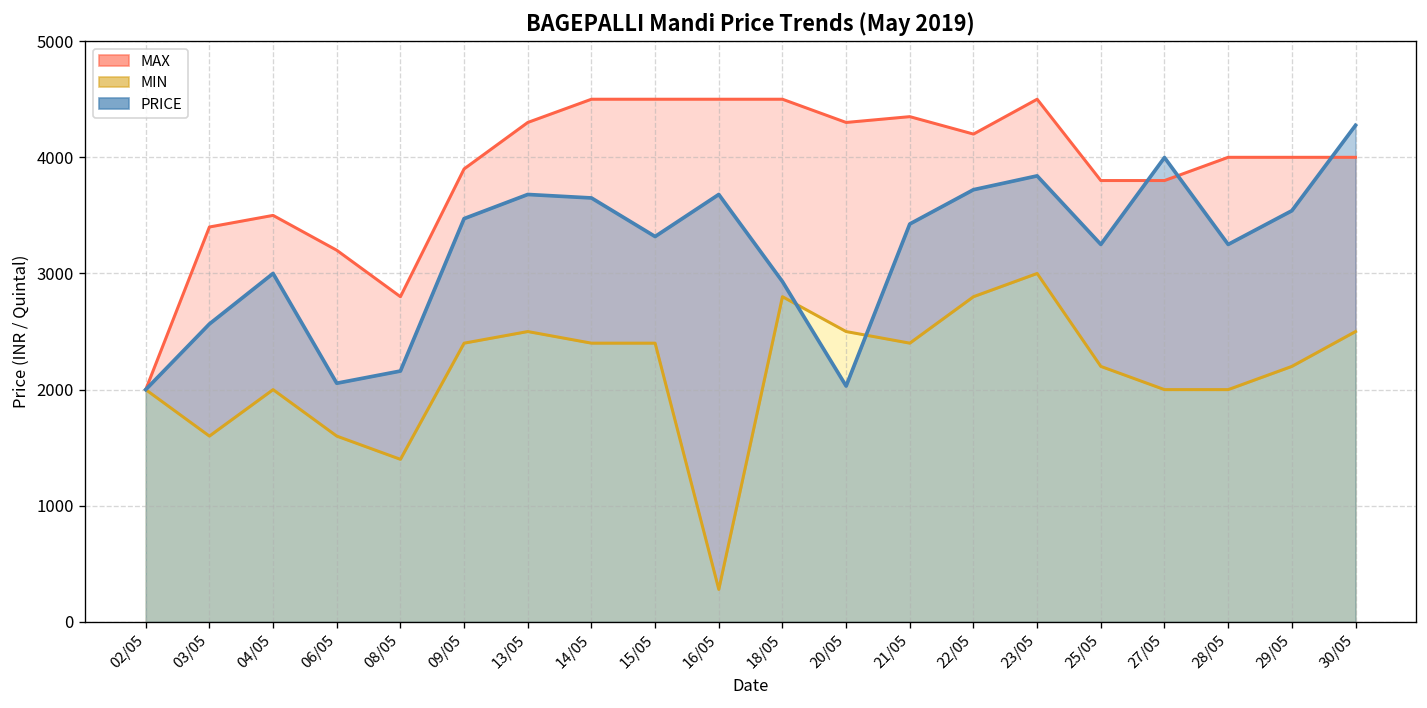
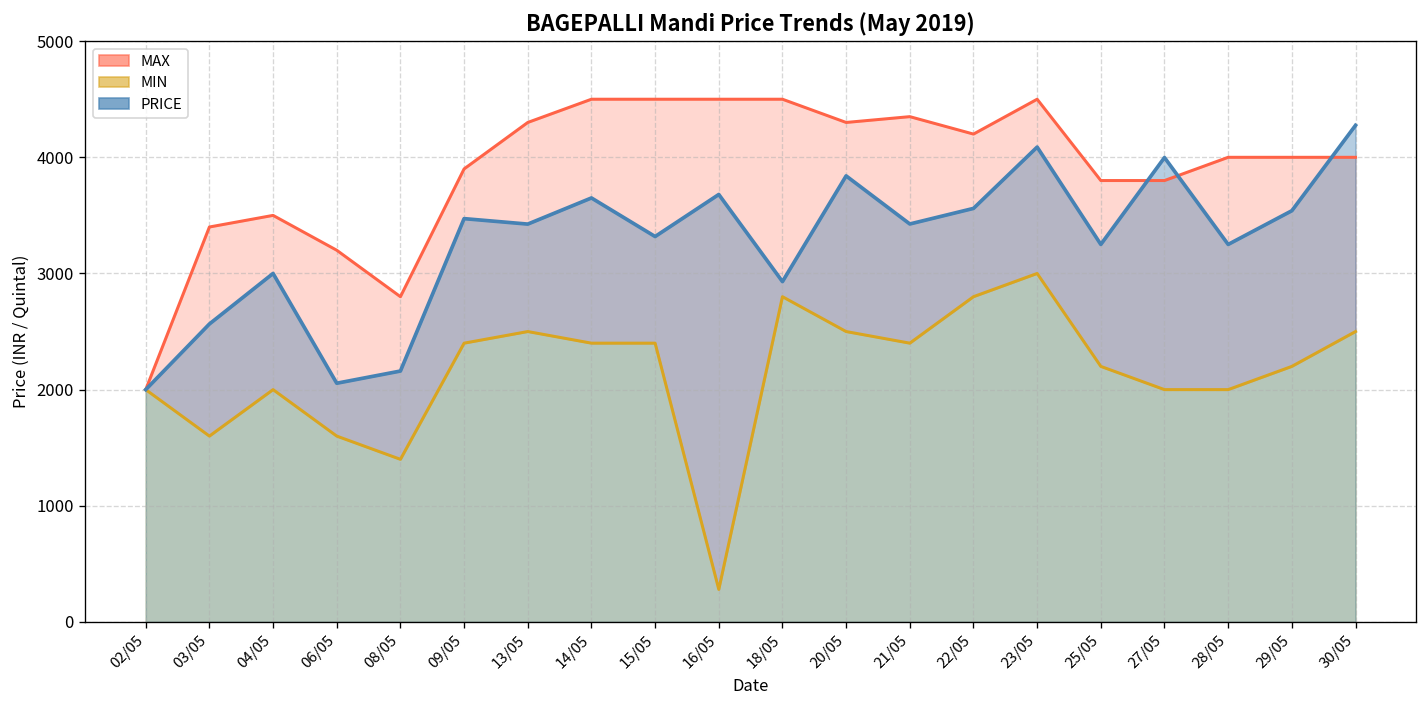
  {
    "PRICE": {
      "03/05": 2600,
      "04/05": 3000,
      "06/05": 2100,
      "08/05": 2200,
      "09/05": 3500,
-     "13/05": 3700,
+     "13/05": 3400,
      "14/05": 3700,
      "15/05": 3300,
      "16/05": 3700,
      "18/05": 2900,
-     "20/05": 2000,
+     "20/05": 3800,
      "21/05": 3400,
-     "22/05": 3700,
-     "23/05": 3800,
+     "22/05": 3600,
+     "23/05": 4100,
      "25/05": 3300,
      "27/05": 4000,
      "28/05": 3300,
      "29/05": 3500,
      "30/05": 4300
    }
  }
